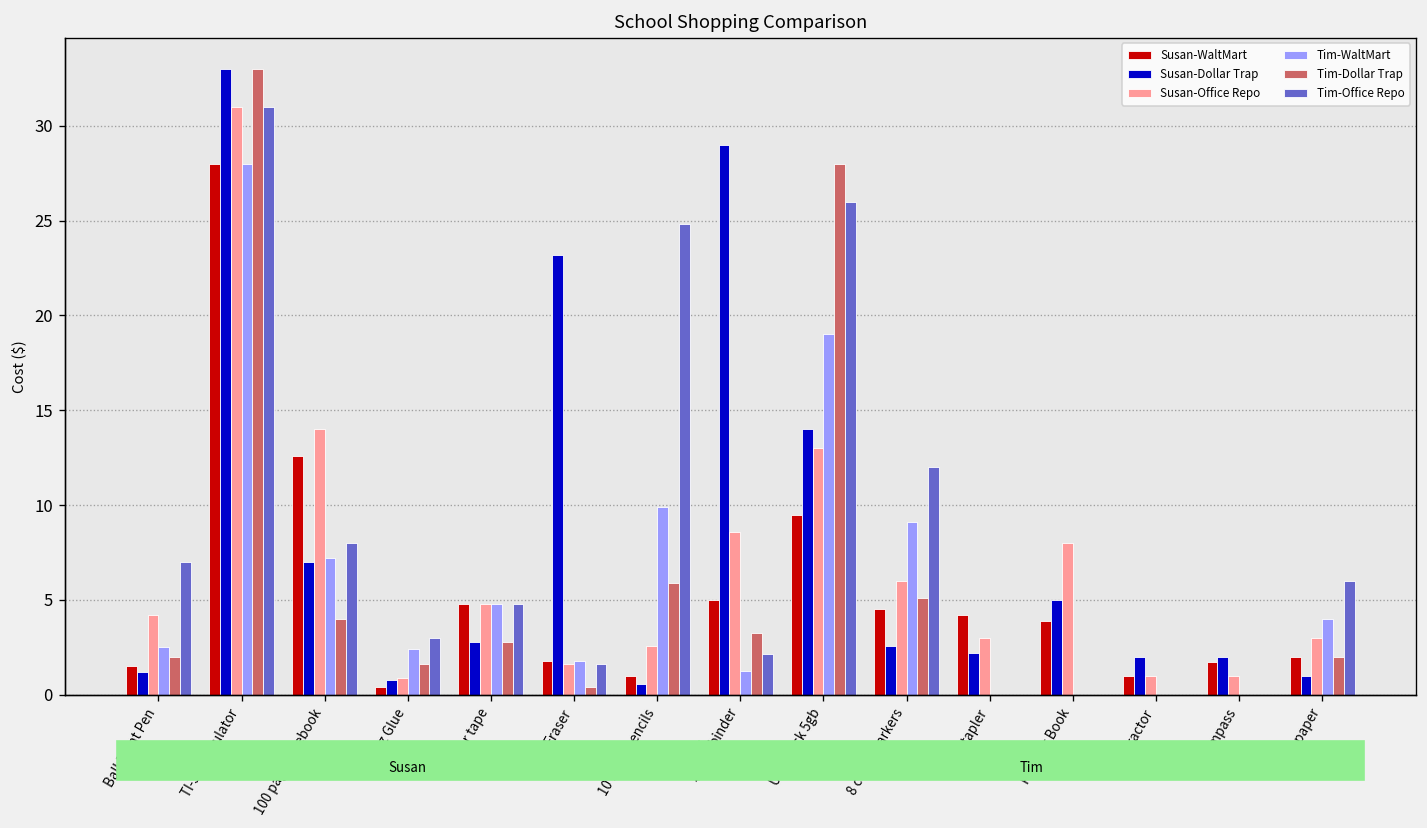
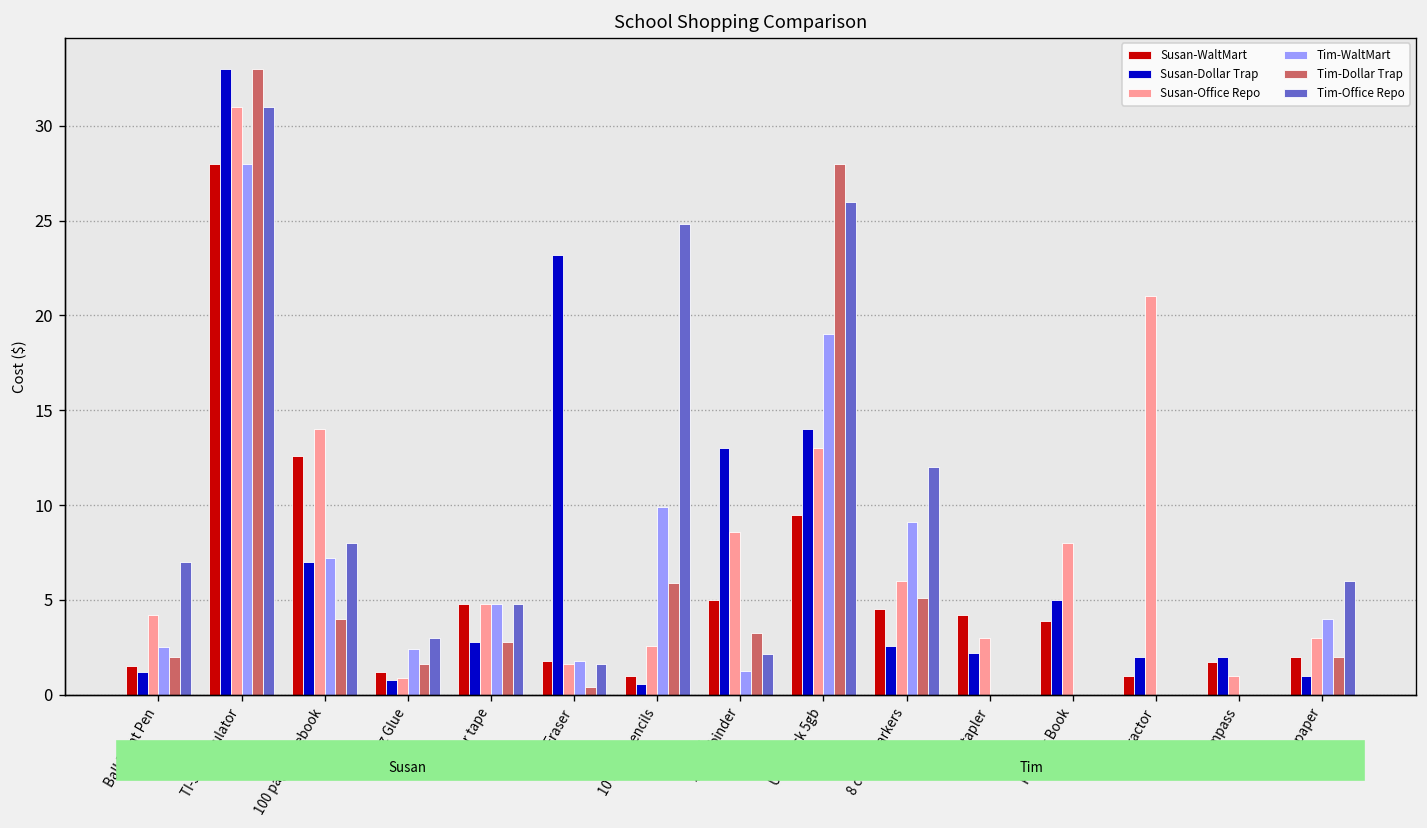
  {
    "Susan-WaltMart": {
      "Ball Point Pen": 1.5,
      "TI-35 Calculator": 28.0,
      "100 page notebook": 12.6,
-     "8 oz Glue": 0.4,
+     "8 oz Glue": 1.2,
      "clear tape": 4.8,
      "Eraser": 1.8,
      "10 No. 2 pencils": 1.0,
      "2 inch binder": 5.0,
      "USB Stick 5gb": 9.5,
      "8 color markers": 4.6,
      "Stapler": 4.2,
      "Planner Book": 3.9,
      "Protractor": 1.0,
      "Compass": 1.8,
      "Liquid paper": 2.0
    },
    "Susan-Dollar Trap": {
      "Ball Point Pen": 1.2,
      "TI-35 Calculator": 33,
      "100 page notebook": 7,
      "8 oz Glue": 0.8,
      "clear tape": 2.8,
      "Eraser": 23.2,
      "10 No. 2 pencils": 0.6,
-     "2 inch binder": 29,
+     "2 inch binder": 13,
      "USB Stick 5gb": 14,
      "8 color markers": 2.6,
      "Stapler": 2.2,
      "Planner Book": 5,
      "Protractor": 2,
      "Compass": 2,
      "Liquid paper": 1
    },
    "Susan-Office Repo": {
      "Ball Point Pen": 4.2,
      "TI-35 Calculator": 31,
      "100 page notebook": 14,
      "8 oz Glue": 1,
      "clear tape": 4.8,
      "Eraser": 1.6,
      "10 No. 2 pencils": 2.6,
      "2 inch binder": 8.6,
      "USB Stick 5gb": 13,
      "8 color markers": 6,
      "Stapler": 3,
      "Planner Book": 8,
-     "Protractor": 1,
+     "Protractor": 21,
      "Compass": 1,
      "Liquid paper": 3
    },
    "Tim-WaltMart": {
      "Ball Point Pen": 2.5,
      "TI-35 Calculator": 28.0,
      "100 page notebook": 7.2,
      "8 oz Glue": 2.4,
      "clear tape": 4.8,
      "Eraser": 1.8,
      "10 No. 2 pencils": 9.9,
      "2 inch binder": 1.3,
      "USB Stick 5gb": 19.0,
      "8 color markers": 9.1,
      "Stapler": 0.0,
      "Planner Book": 0.0,
      "Protractor": 0.0,
      "Compass": 0.0,
      "Liquid paper": 4.0
    },
    "Tim-Dollar Trap": {
      "Ball Point Pen": 2.0,
      "TI-35 Calculator": 33.0,
      "100 page notebook": 4.0,
      "8 oz Glue": 1.6,
      "clear tape": 2.8,
      "Eraser": 0.4,
      "10 No. 2 pencils": 5.9,
      "2 inch binder": 3.3,
      "USB Stick 5gb": 28.0,
      "8 color markers": 5.1,
      "Stapler": 0.0,
      "Planner Book": 0.0,
      "Protractor": 0.0,
      "Compass": 0.0,
      "Liquid paper": 2.0
    },
    "Tim-Office Repo": {
      "Ball Point Pen": 7.0,
      "TI-35 Calculator": 31.0,
      "100 page notebook": 8.0,
      "8 oz Glue": 3.0,
      "clear tape": 4.8,
      "Eraser": 1.6,
      "10 No. 2 pencils": 24.8,
      "2 inch binder": 2.2,
      "USB Stick 5gb": 26.0,
      "8 color markers": 12.0,
      "Stapler": 0.0,
      "Planner Book": 0.0,
      "Protractor": 0.0,
      "Compass": 0.0,
      "Liquid paper": 6.0
    }
  }
